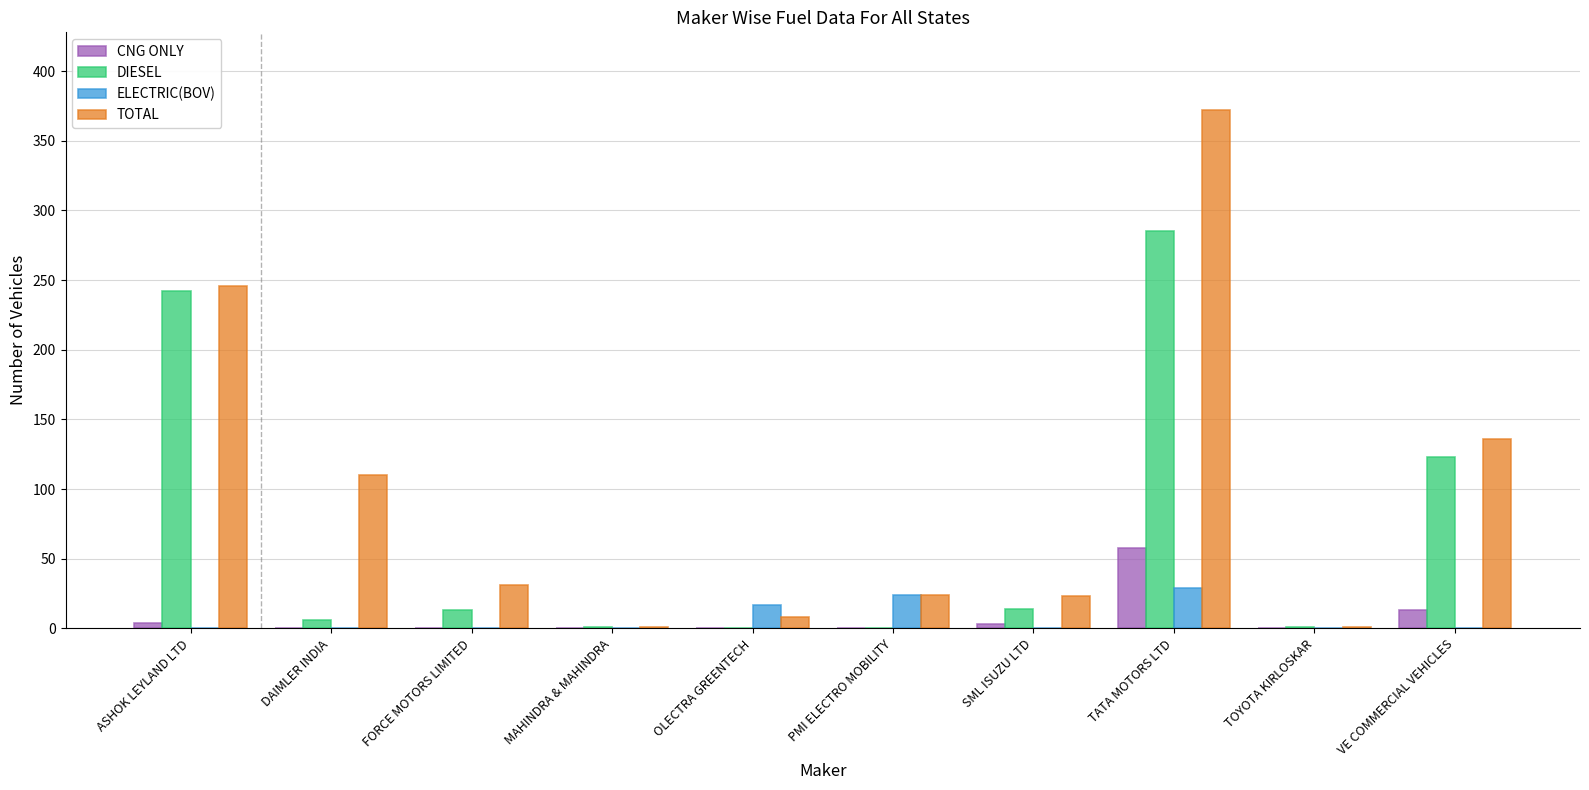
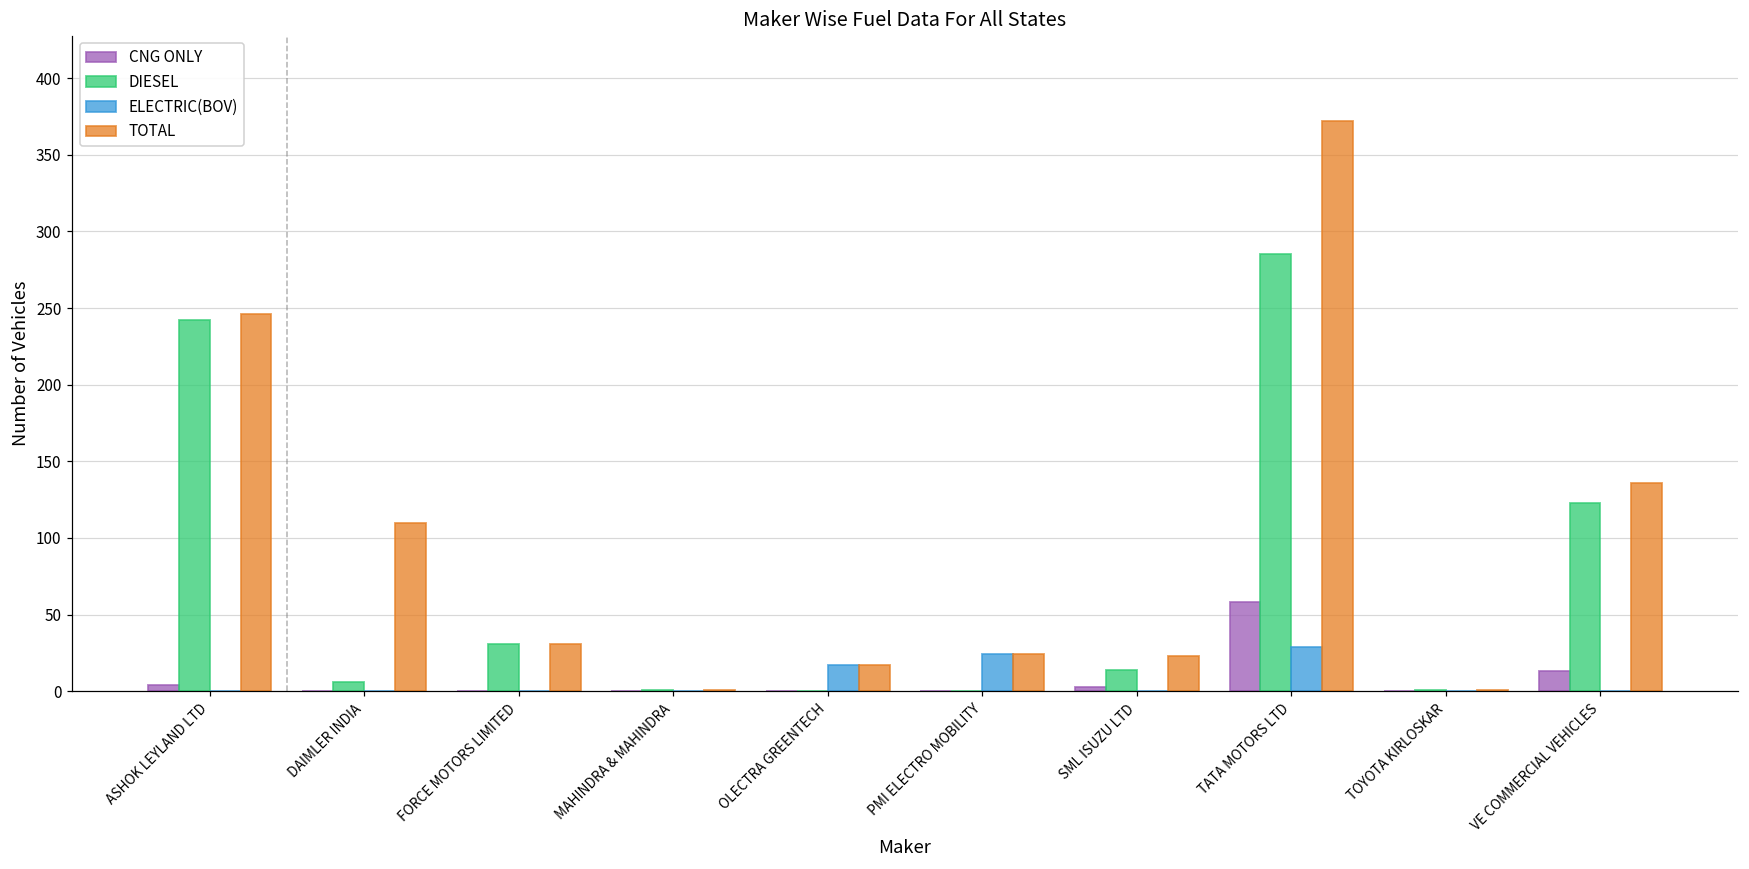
  {
    "CNG ONLY": {
      "ASHOK LEYLAND LTD": 4,
      "DAIMLER INDIA": 0,
      "FORCE MOTORS LIMITED": 0,
      "MAHINDRA & MAHINDRA": 0,
      "OLECTRA GREENTECH": 0,
      "PMI ELECTRO MOBILITY": 0,
      "SML ISUZU LTD": 3,
      "TATA MOTORS LTD": 58,
      "TOYOTA KIRLOSKAR": 0,
      "VE COMMERCIAL VEHICLES": 13
    },
    "DIESEL": {
      "ASHOK LEYLAND LTD": 242,
      "DAIMLER INDIA": 6,
-     "FORCE MOTORS LIMITED": 13,
+     "FORCE MOTORS LIMITED": 31,
      "OLECTRA GREENTECH": 0,
      "PMI ELECTRO MOBILITY": 0,
      "SML ISUZU LTD": 14,
      "TATA MOTORS LTD": 285,
      "VE COMMERCIAL VEHICLES": 123
    },
    "ELECTRIC(BOV)": {
      "ASHOK LEYLAND LTD": 0,
      "DAIMLER INDIA": 0,
      "FORCE MOTORS LIMITED": 0,
      "MAHINDRA & MAHINDRA": 0,
      "OLECTRA GREENTECH": 17,
      "PMI ELECTRO MOBILITY": 24,
      "SML ISUZU LTD": 0,
      "TATA MOTORS LTD": 29,
      "TOYOTA KIRLOSKAR": 0,
      "VE COMMERCIAL VEHICLES": 0
    },
    "TOTAL": {
      "ASHOK LEYLAND LTD": 246,
      "DAIMLER INDIA": 110,
      "FORCE MOTORS LIMITED": 31,
-     "OLECTRA GREENTECH": 8,
+     "OLECTRA GREENTECH": 17,
      "PMI ELECTRO MOBILITY": 24,
      "SML ISUZU LTD": 23,
      "TATA MOTORS LTD": 372,
      "VE COMMERCIAL VEHICLES": 136
    }
  }
